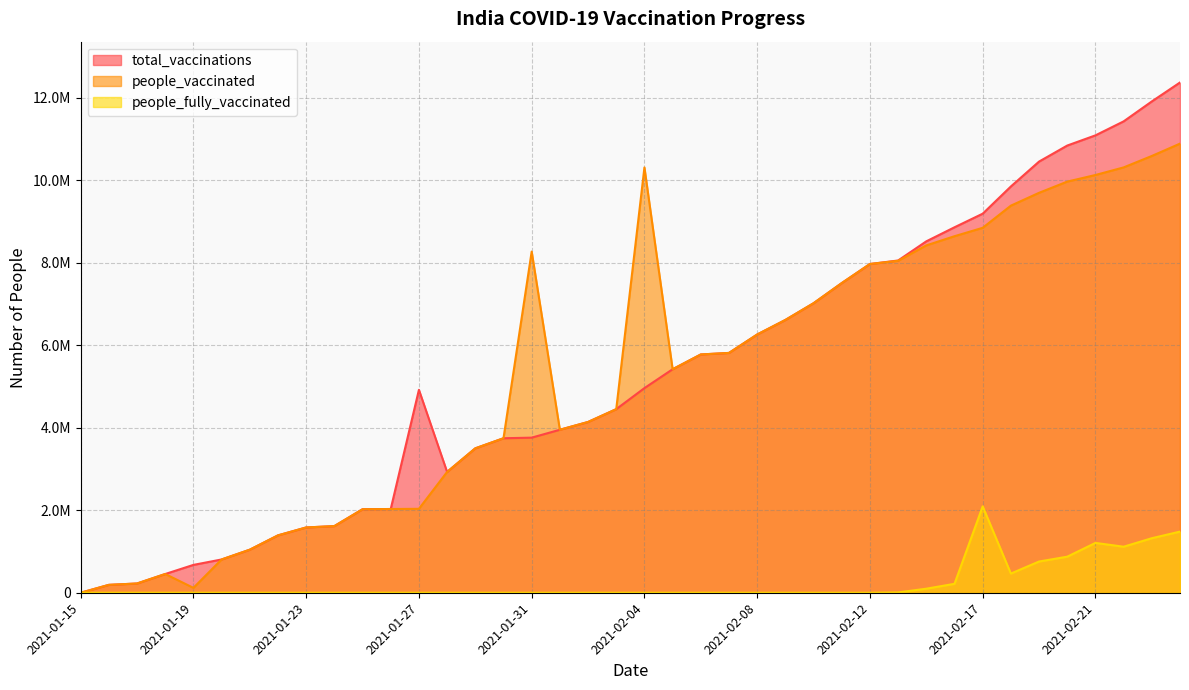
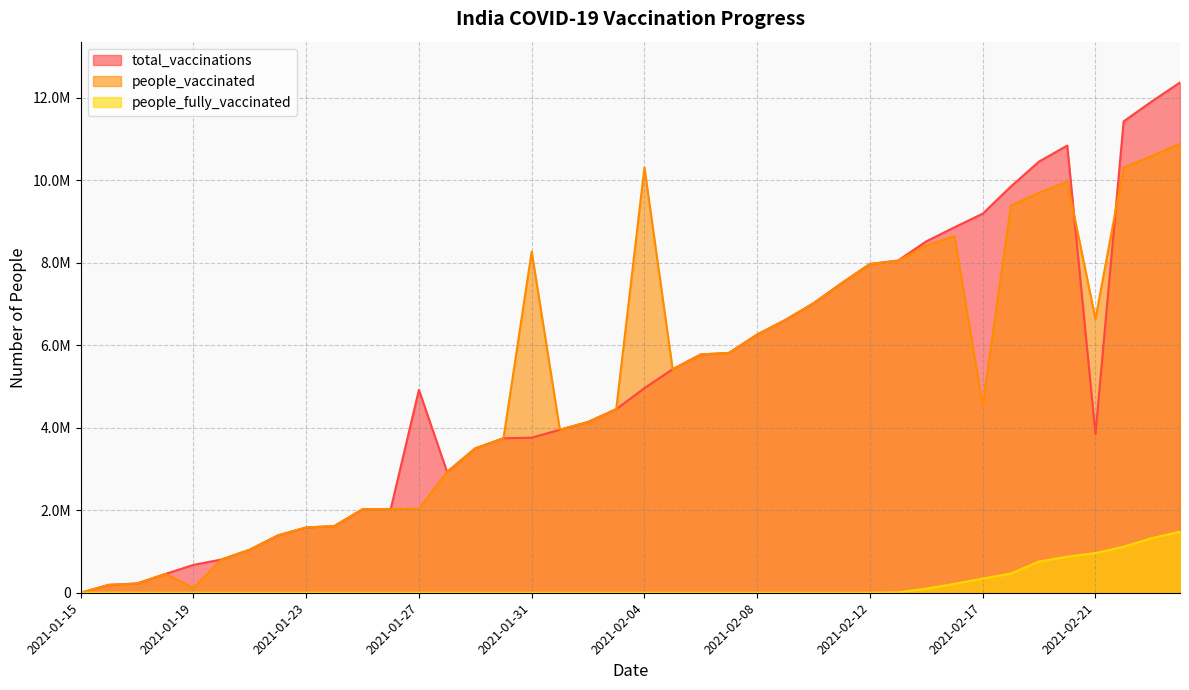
  {
    "total_vaccinations": {
      "2021-01-19": 700000,
      "2021-01-27": 4900000,
      "2021-01-31": 3800000,
      "2021-02-04": 5000000,
      "2021-02-17": 9200000,
-     "2021-02-21": 11100000
+     "2021-02-21": 3800000
    },
    "people_vaccinated": {
      "2021-01-19": 100000,
      "2021-01-27": 2000000,
      "2021-01-31": 8300000,
      "2021-02-04": 10300000,
-     "2021-02-17": 8800000,
-     "2021-02-21": 10100000
+     "2021-02-17": 4500000,
+     "2021-02-21": 6600000
    },
    "people_fully_vaccinated": {
      "2021-01-19": 0,
      "2021-01-23": 0,
      "2021-01-27": 0,
      "2021-01-31": 0,
      "2021-02-04": 0,
      "2021-02-08": 0,
      "2021-02-12": 0,
-     "2021-02-17": 2100000,
-     "2021-02-21": 1200000
+     "2021-02-17": 300000,
+     "2021-02-21": 1000000
    }
  }
